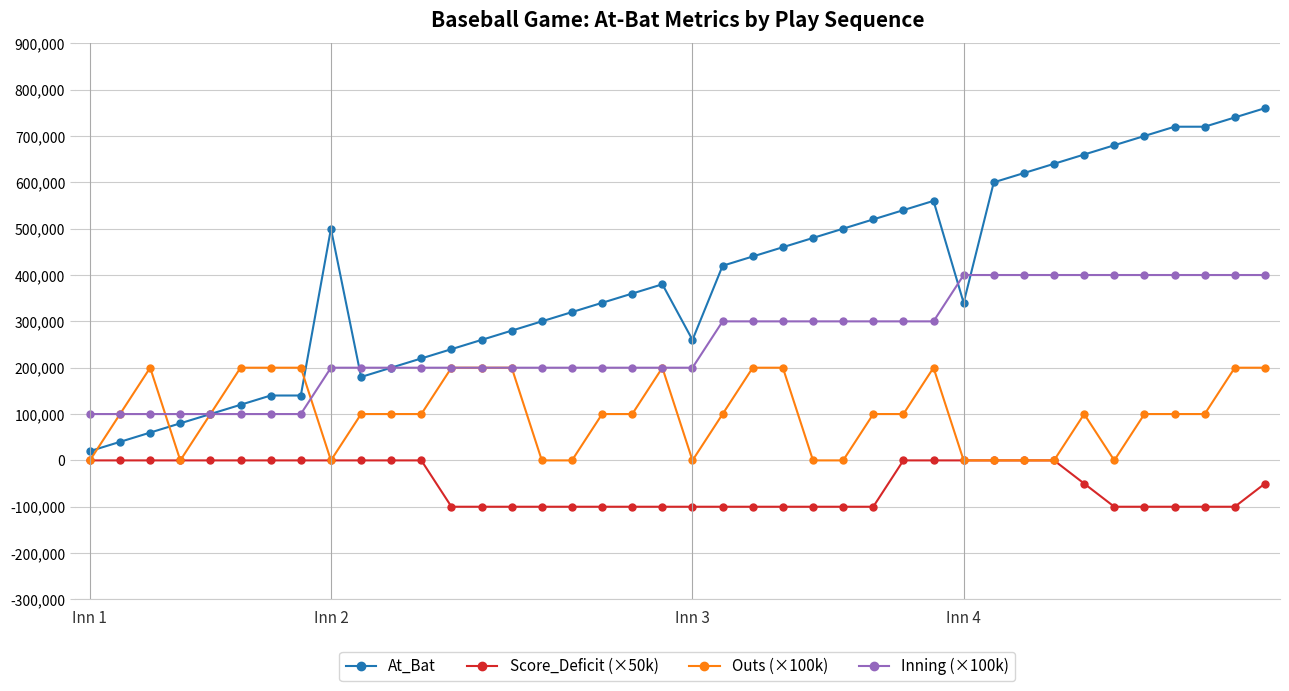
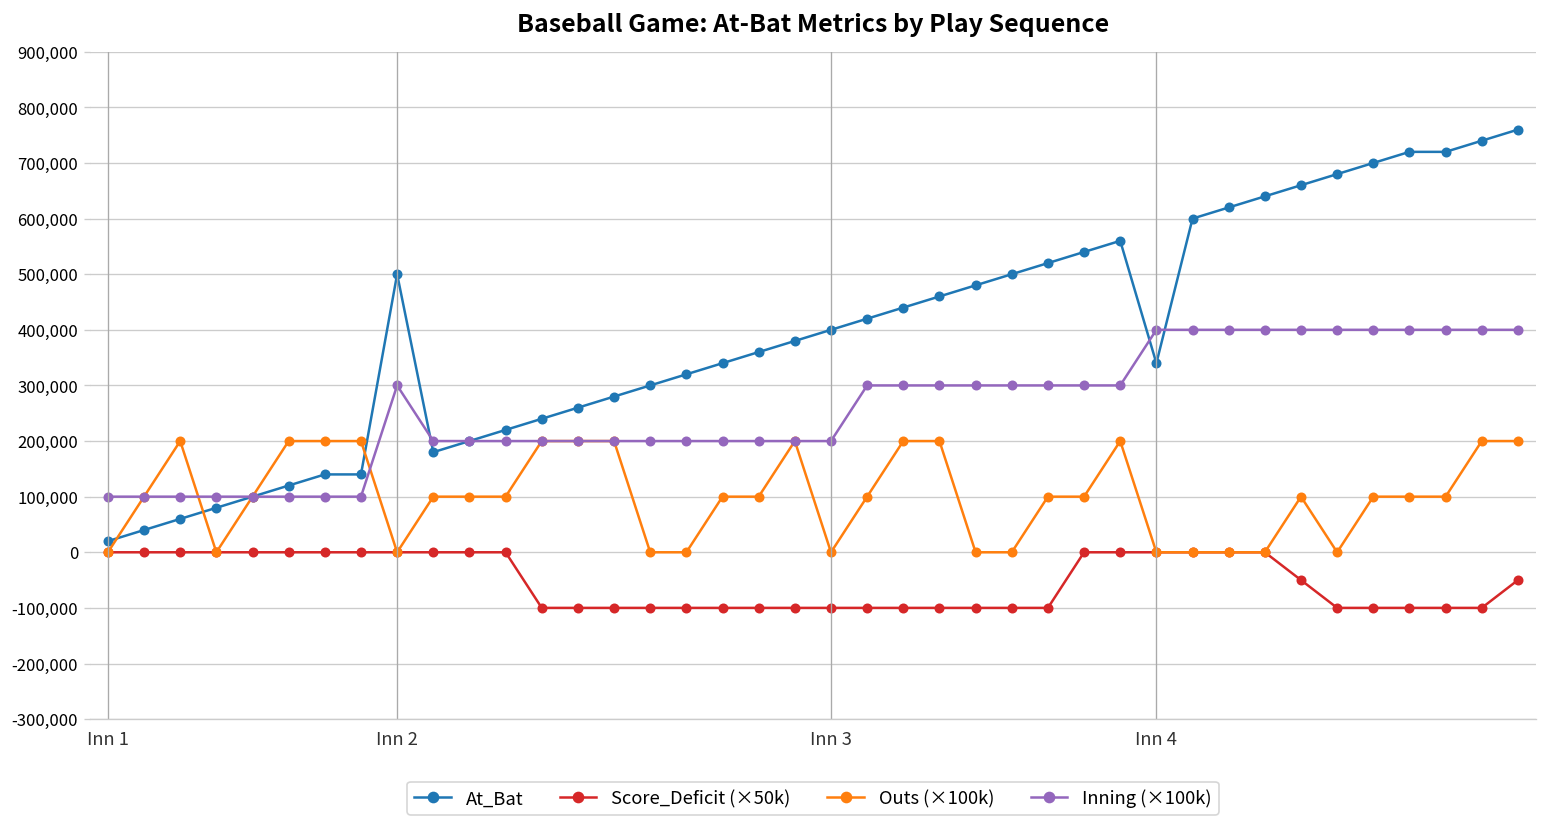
  {
    "At_Bat": {
      "Inn 1": "20,000",
      "Inn 2": "500,000",
-     "Inn 3": "260,000",
+     "Inn 3": "400,000",
      "Inn 4": "340,000"
    },
    "Score_Deficit (×50k)": {
      "Inn 3": "-100,000"
    },
    "Outs (×100k)": {
      "Inn 3": "0"
    },
    "Inning (×100k)": {
      "Inn 1": "100,000",
-     "Inn 2": "200,000",
+     "Inn 2": "300,000",
      "Inn 3": "200,000",
      "Inn 4": "400,000"
    }
  }
